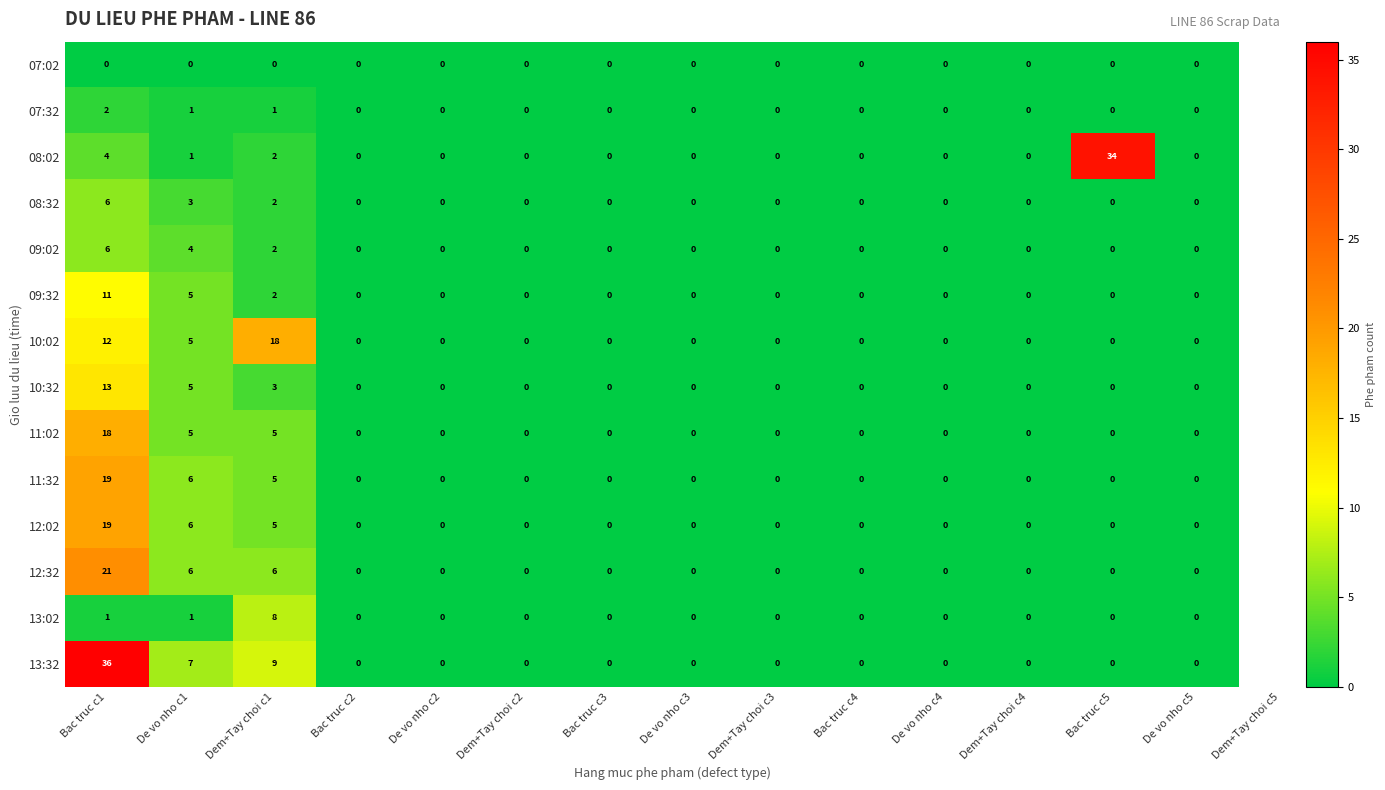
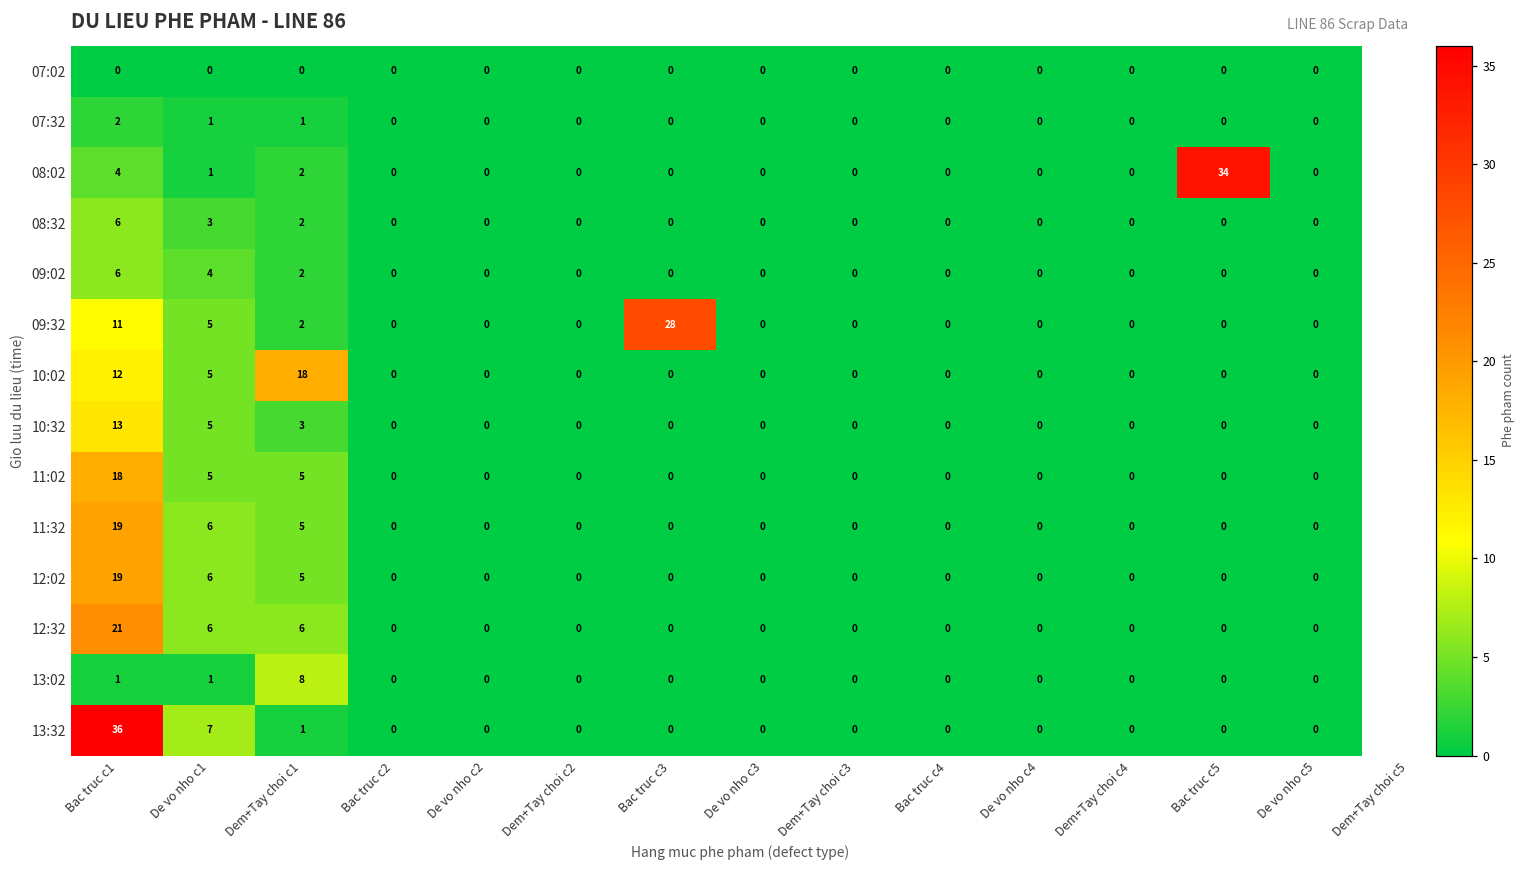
  {
    "07:02": {
      "Bac truc c1": 0,
      "De vo nho c1": 0,
      "Dem+Tay choi c1": 0,
      "Bac truc c2": 0,
      "De vo nho c2": 0,
      "Dem+Tay choi c2": 0,
      "Bac truc c3": 0,
      "De vo nho c3": 0,
      "Dem+Tay choi c3": 0,
      "Bac truc c4": 0,
      "De vo nho c4": 0,
      "Dem+Tay choi c4": 0,
      "Bac truc c5": 0,
      "De vo nho c5": 0
    },
    "07:32": {
      "Bac truc c1": 2,
      "De vo nho c1": 1,
      "Dem+Tay choi c1": 1,
      "Bac truc c2": 0,
      "De vo nho c2": 0,
      "Dem+Tay choi c2": 0,
      "Bac truc c3": 0,
      "De vo nho c3": 0,
      "Dem+Tay choi c3": 0,
      "Bac truc c4": 0,
      "De vo nho c4": 0,
      "Dem+Tay choi c4": 0,
      "Bac truc c5": 0,
      "De vo nho c5": 0
    },
    "08:02": {
      "Bac truc c1": 4,
      "De vo nho c1": 1,
      "Dem+Tay choi c1": 2,
      "Bac truc c2": 0,
      "De vo nho c2": 0,
      "Dem+Tay choi c2": 0,
      "Bac truc c3": 0,
      "De vo nho c3": 0,
      "Dem+Tay choi c3": 0,
      "Bac truc c4": 0,
      "De vo nho c4": 0,
      "Dem+Tay choi c4": 0,
      "Bac truc c5": 34,
      "De vo nho c5": 0
    },
    "08:32": {
      "Bac truc c1": 6,
      "De vo nho c1": 3,
      "Dem+Tay choi c1": 2,
      "Bac truc c2": 0,
      "De vo nho c2": 0,
      "Dem+Tay choi c2": 0,
      "Bac truc c3": 0,
      "De vo nho c3": 0,
      "Dem+Tay choi c3": 0,
      "Bac truc c4": 0,
      "De vo nho c4": 0,
      "Dem+Tay choi c4": 0,
      "Bac truc c5": 0,
      "De vo nho c5": 0
    },
    "09:02": {
      "Bac truc c1": 6,
      "De vo nho c1": 4,
      "Dem+Tay choi c1": 2,
      "Bac truc c2": 0,
      "De vo nho c2": 0,
      "Dem+Tay choi c2": 0,
      "Bac truc c3": 0,
      "De vo nho c3": 0,
      "Dem+Tay choi c3": 0,
      "Bac truc c4": 0,
      "De vo nho c4": 0,
      "Dem+Tay choi c4": 0,
      "Bac truc c5": 0,
      "De vo nho c5": 0
    },
    "09:32": {
      "Bac truc c1": 11,
      "De vo nho c1": 5,
      "Dem+Tay choi c1": 2,
      "Bac truc c2": 0,
      "De vo nho c2": 0,
      "Dem+Tay choi c2": 0,
-     "Bac truc c3": 0,
+     "Bac truc c3": 28,
      "De vo nho c3": 0,
      "Dem+Tay choi c3": 0,
      "Bac truc c4": 0,
      "De vo nho c4": 0,
      "Dem+Tay choi c4": 0,
      "Bac truc c5": 0,
      "De vo nho c5": 0
    },
    "10:02": {
      "Bac truc c1": 12,
      "De vo nho c1": 5,
      "Dem+Tay choi c1": 18,
      "Bac truc c2": 0,
      "De vo nho c2": 0,
      "Dem+Tay choi c2": 0,
      "Bac truc c3": 0,
      "De vo nho c3": 0,
      "Dem+Tay choi c3": 0,
      "Bac truc c4": 0,
      "De vo nho c4": 0,
      "Dem+Tay choi c4": 0,
      "Bac truc c5": 0,
      "De vo nho c5": 0
    },
    "10:32": {
      "Bac truc c1": 13,
      "De vo nho c1": 5,
      "Dem+Tay choi c1": 3,
      "Bac truc c2": 0,
      "De vo nho c2": 0,
      "Dem+Tay choi c2": 0,
      "Bac truc c3": 0,
      "De vo nho c3": 0,
      "Dem+Tay choi c3": 0,
      "Bac truc c4": 0,
      "De vo nho c4": 0,
      "Dem+Tay choi c4": 0,
      "Bac truc c5": 0,
      "De vo nho c5": 0
    },
    "11:02": {
      "Bac truc c1": 18,
      "De vo nho c1": 5,
      "Dem+Tay choi c1": 5,
      "Bac truc c2": 0,
      "De vo nho c2": 0,
      "Dem+Tay choi c2": 0,
      "Bac truc c3": 0,
      "De vo nho c3": 0,
      "Dem+Tay choi c3": 0,
      "Bac truc c4": 0,
      "De vo nho c4": 0,
      "Dem+Tay choi c4": 0,
      "Bac truc c5": 0,
      "De vo nho c5": 0
    },
    "11:32": {
      "Bac truc c1": 19,
      "De vo nho c1": 6,
      "Dem+Tay choi c1": 5,
      "Bac truc c2": 0,
      "De vo nho c2": 0,
      "Dem+Tay choi c2": 0,
      "Bac truc c3": 0,
      "De vo nho c3": 0,
      "Dem+Tay choi c3": 0,
      "Bac truc c4": 0,
      "De vo nho c4": 0,
      "Dem+Tay choi c4": 0,
      "Bac truc c5": 0,
      "De vo nho c5": 0
    },
    "12:02": {
      "Bac truc c1": 19,
      "De vo nho c1": 6,
      "Dem+Tay choi c1": 5,
      "Bac truc c2": 0,
      "De vo nho c2": 0,
      "Dem+Tay choi c2": 0,
      "Bac truc c3": 0,
      "De vo nho c3": 0,
      "Dem+Tay choi c3": 0,
      "Bac truc c4": 0,
      "De vo nho c4": 0,
      "Dem+Tay choi c4": 0,
      "Bac truc c5": 0,
      "De vo nho c5": 0
    },
    "12:32": {
      "Bac truc c1": 21,
      "De vo nho c1": 6,
      "Dem+Tay choi c1": 6,
      "Bac truc c2": 0,
      "De vo nho c2": 0,
      "Dem+Tay choi c2": 0,
      "Bac truc c3": 0,
      "De vo nho c3": 0,
      "Dem+Tay choi c3": 0,
      "Bac truc c4": 0,
      "De vo nho c4": 0,
      "Dem+Tay choi c4": 0,
      "Bac truc c5": 0,
      "De vo nho c5": 0
    },
    "13:02": {
      "Bac truc c1": 1,
      "De vo nho c1": 1,
      "Dem+Tay choi c1": 8,
      "Bac truc c2": 0,
      "De vo nho c2": 0,
      "Dem+Tay choi c2": 0,
      "Bac truc c3": 0,
      "De vo nho c3": 0,
      "Dem+Tay choi c3": 0,
      "Bac truc c4": 0,
      "De vo nho c4": 0,
      "Dem+Tay choi c4": 0,
      "Bac truc c5": 0,
      "De vo nho c5": 0
    },
    "13:32": {
      "Bac truc c1": 36,
      "De vo nho c1": 7,
-     "Dem+Tay choi c1": 9,
+     "Dem+Tay choi c1": 1,
      "Bac truc c2": 0,
      "De vo nho c2": 0,
      "Dem+Tay choi c2": 0,
      "Bac truc c3": 0,
      "De vo nho c3": 0,
      "Dem+Tay choi c3": 0,
      "Bac truc c4": 0,
      "De vo nho c4": 0,
      "Dem+Tay choi c4": 0,
      "Bac truc c5": 0,
      "De vo nho c5": 0
    }
  }
